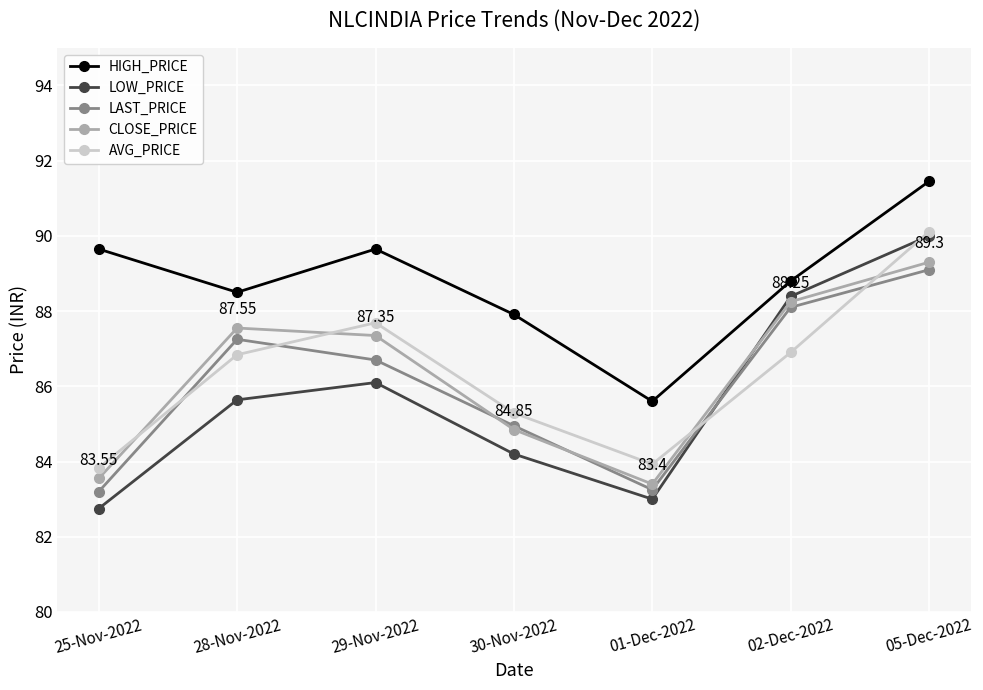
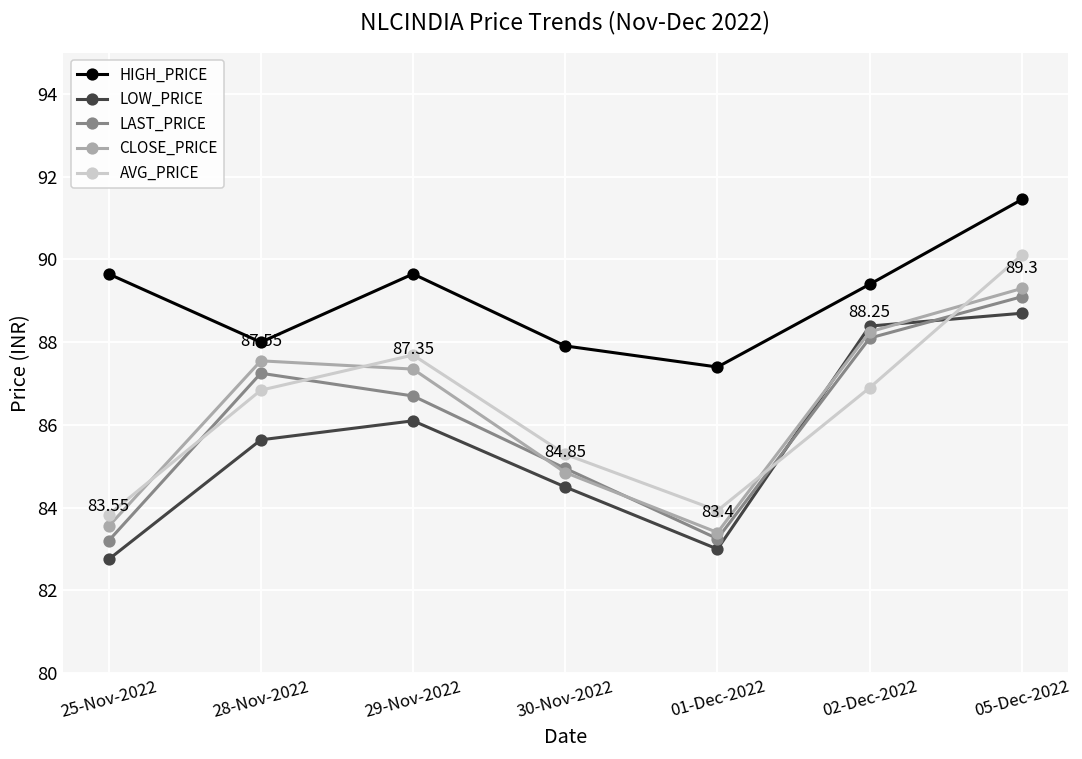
  {
    "HIGH_PRICE": {
      "25-Nov-2022": 89.7,
-     "28-Nov-2022": 88.5,
+     "28-Nov-2022": 88.0,
      "29-Nov-2022": 89.7,
      "30-Nov-2022": 87.9,
-     "01-Dec-2022": 85.6,
-     "02-Dec-2022": 88.8,
+     "01-Dec-2022": 87.4,
+     "02-Dec-2022": 89.4,
      "05-Dec-2022": 91.5
    },
    "LOW_PRICE": {
      "25-Nov-2022": 82.8,
      "28-Nov-2022": 85.6,
      "29-Nov-2022": 86.1,
-     "30-Nov-2022": 84.2,
+     "30-Nov-2022": 84.5,
      "01-Dec-2022": 83.0,
-     "05-Dec-2022": 90.0
+     "05-Dec-2022": 88.7
    }
  }
